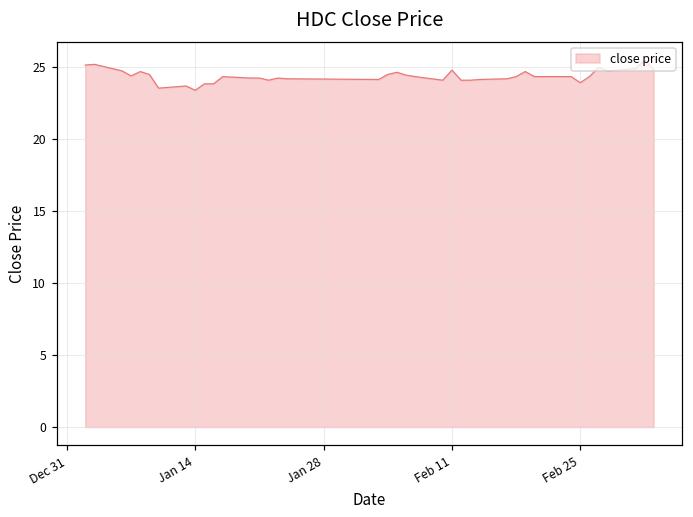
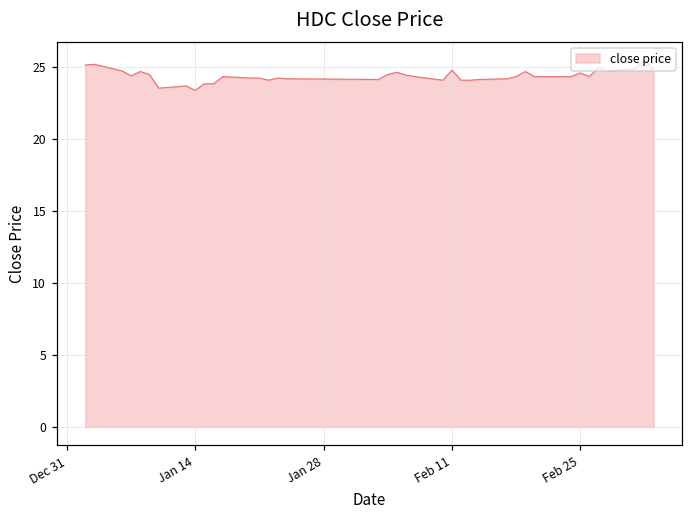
  {
    "Jan 14": 23.4,
    "Feb 11": 24.8,
-   "Feb 25": 23.9
+   "Feb 25": 24.6
  }
